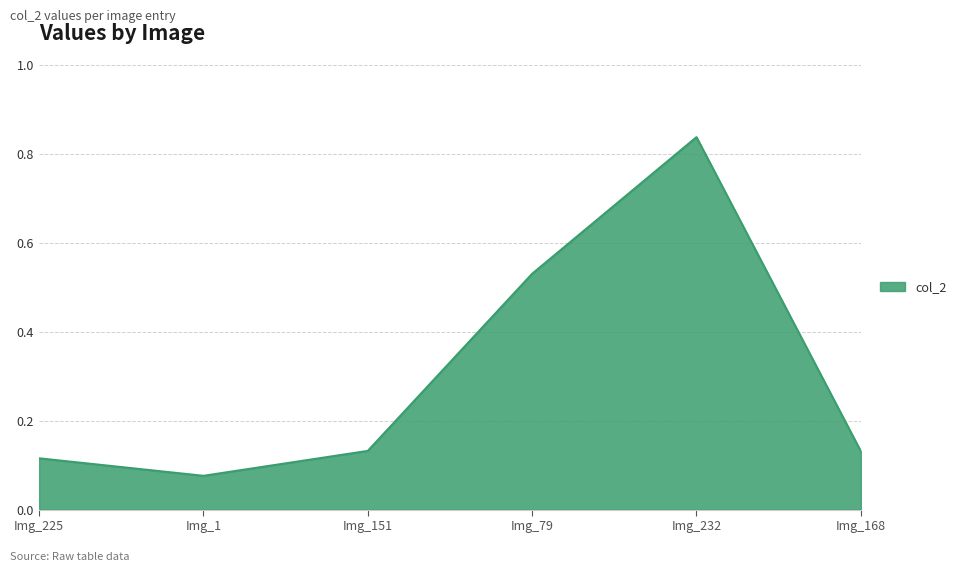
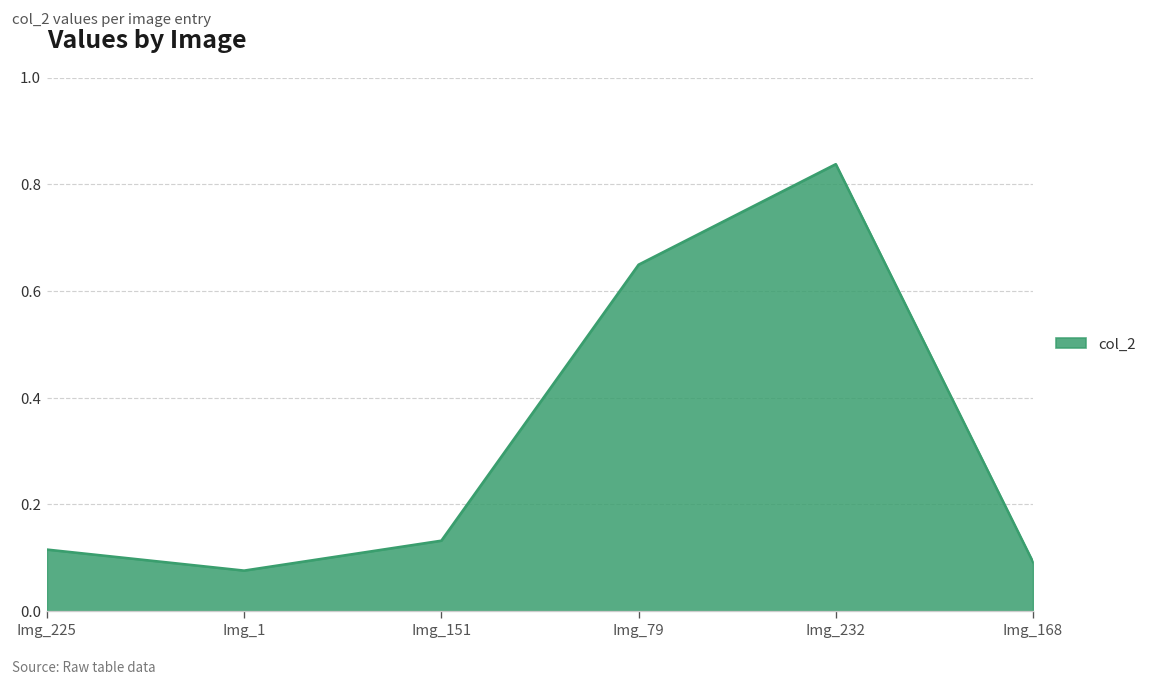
  {
    "Img_225": 0.12,
    "Img_1": 0.08,
    "Img_151": 0.13,
-   "Img_79": 0.53,
+   "Img_79": 0.65,
    "Img_232": 0.84,
-   "Img_168": 0.13
+   "Img_168": 0.09
  }
